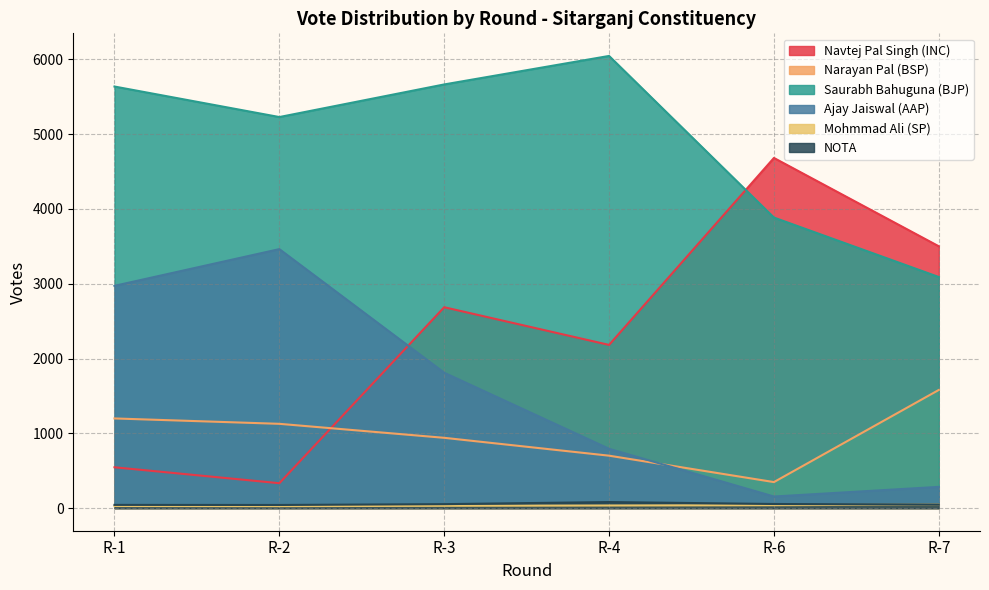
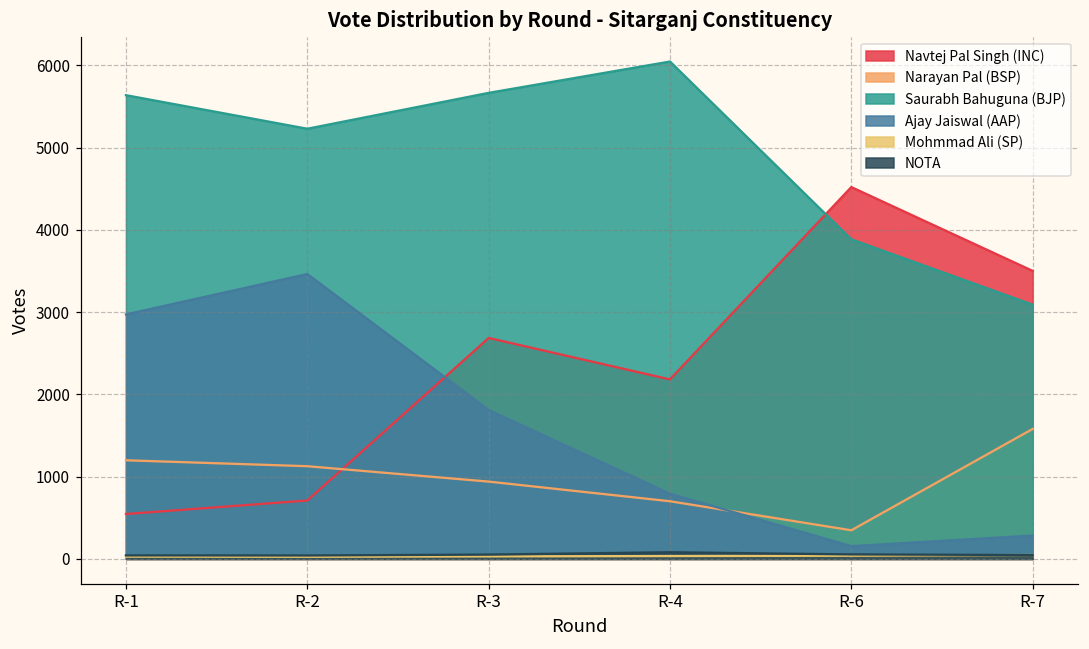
  {
    "Navtej Pal Singh (INC)": {
      "R-1": 500,
-     "R-2": 300,
+     "R-2": 700,
      "R-3": 2700,
      "R-4": 2200,
-     "R-6": 4700,
+     "R-6": 4500,
      "R-7": 3500
    },
    "NOTA": {
      "R-4": 100
    }
  }
